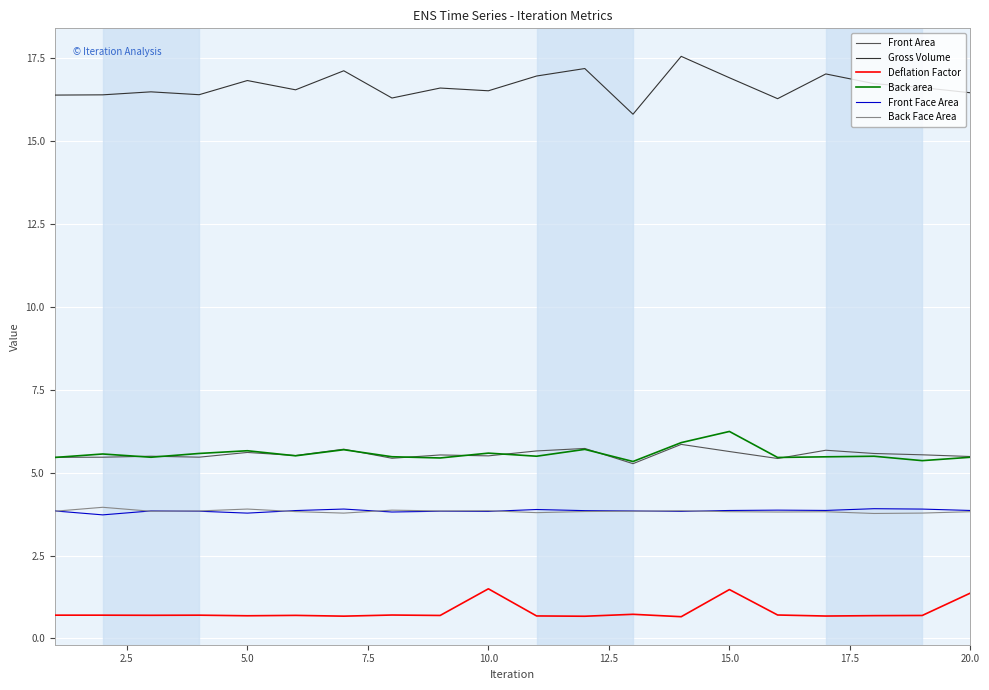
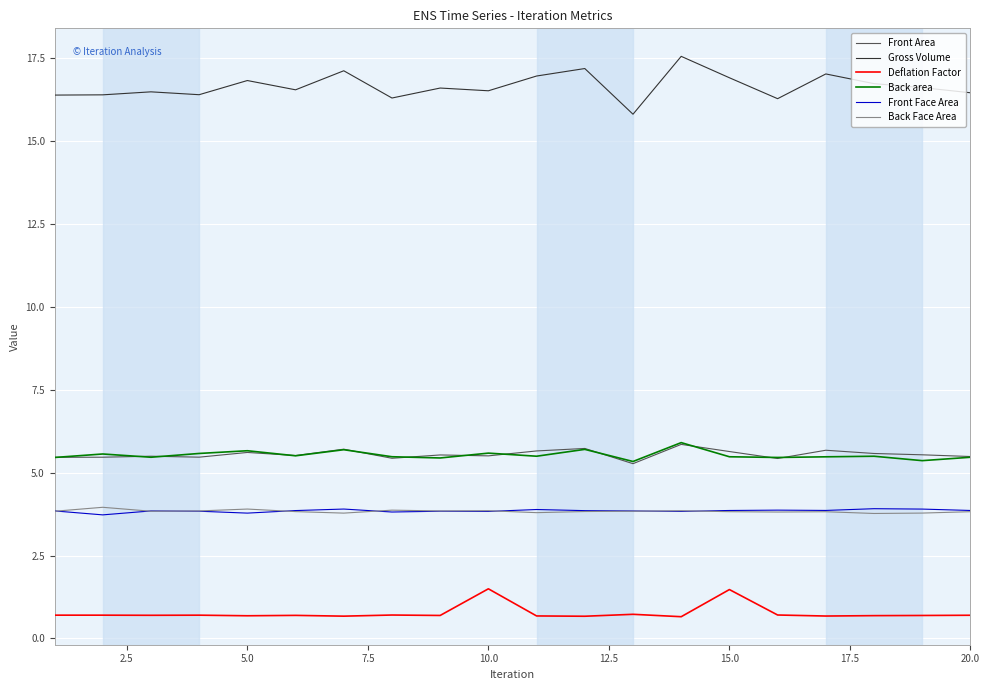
  {
    "Deflation Factor": {
      "5.0": 0.7,
      "10.0": 1.5,
      "15.0": 1.5,
-     "20.0": 1.4
+     "20.0": 0.7
    },
    "Back area": {
      "10.0": 5.6,
-     "15.0": 6.2
+     "15.0": 5.5
    },
    "Front Face Area": {
      "5.0": 3.8
    },
    "Back Face Area": {
      "5.0": 3.9
    }
  }
